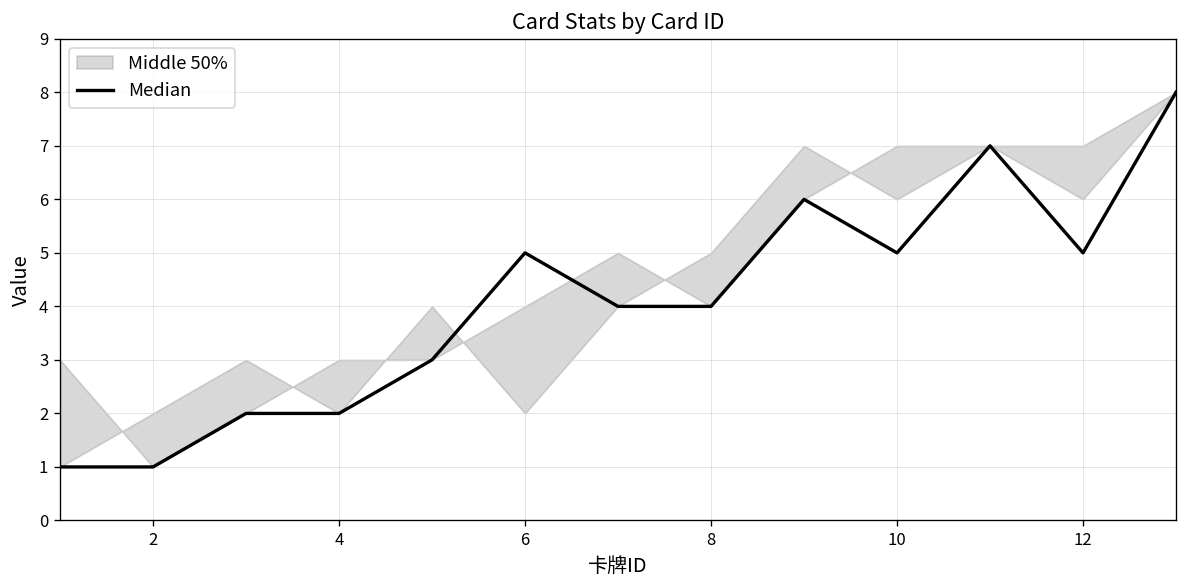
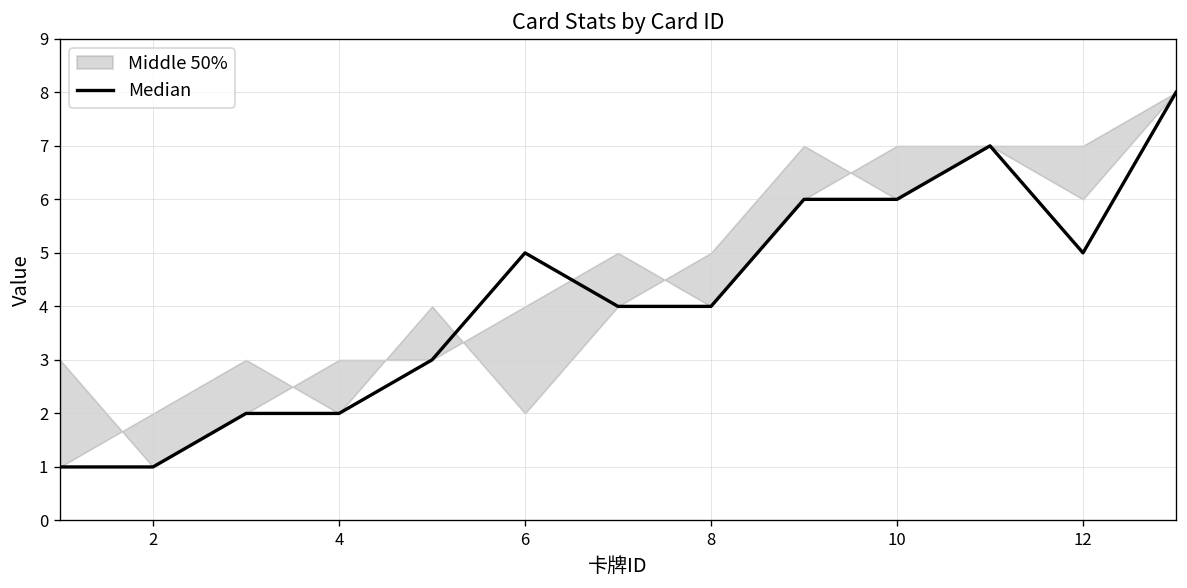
  {
    "Median": {
      "2": 1,
      "4": 2,
      "6": 5,
      "8": 4,
-     "10": 5,
+     "10": 6,
      "12": 5
    }
  }
